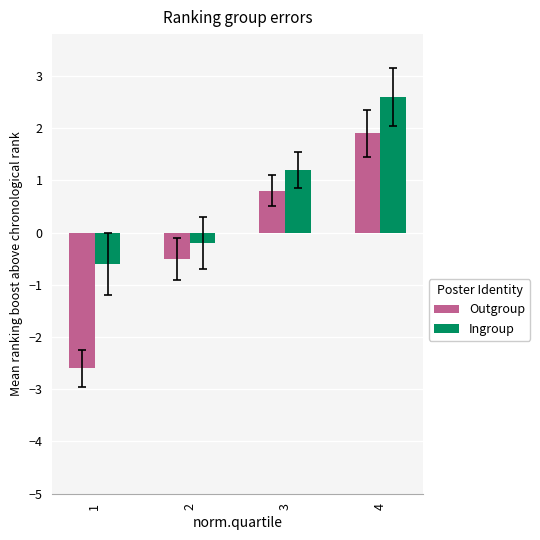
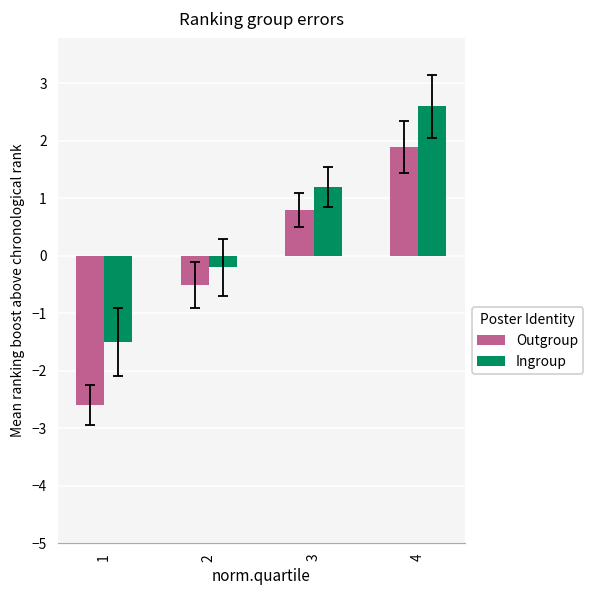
  {
    "Outgroup": {
      "1": -2.6,
      "2": -0.5,
      "3": 0.8,
      "4": 1.9
    },
    "Ingroup": {
-     "1": -0.6,
+     "1": -1.5,
      "2": -0.2,
      "3": 1.2,
      "4": 2.6
    }
  }
